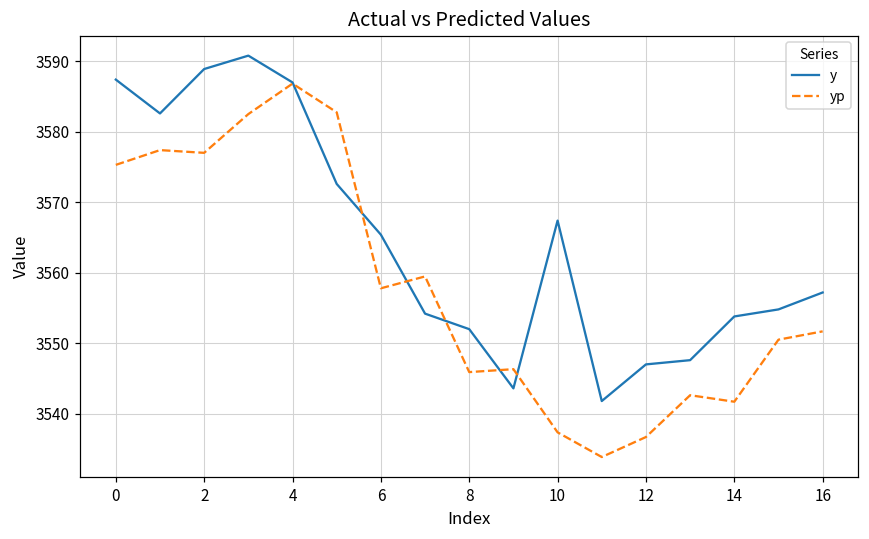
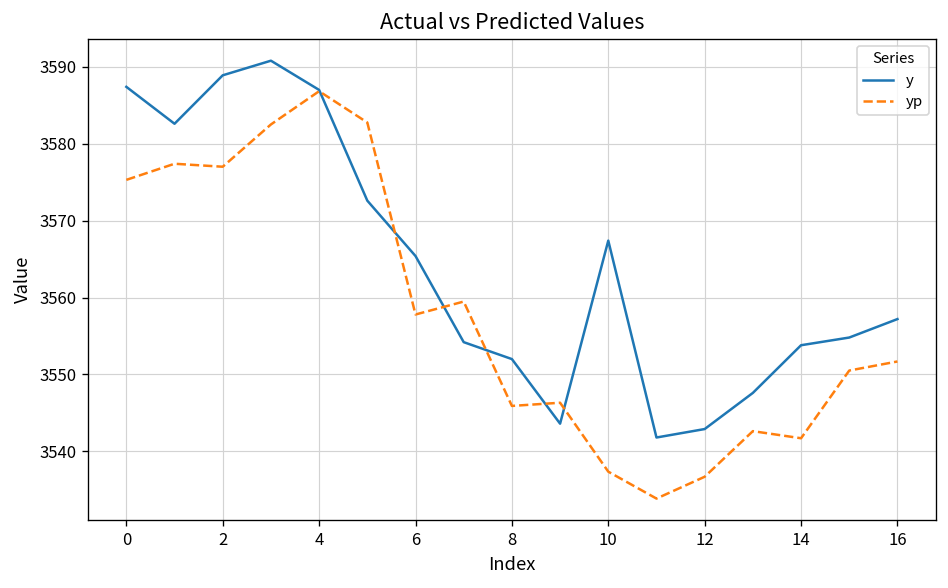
  {
    "y": {
      "0": 3587,
      "2": 3589,
      "6": 3565,
      "8": 3552,
      "10": 3567,
-     "12": 3547,
+     "12": 3543,
      "14": 3554,
      "16": 3557
    },
    "yp": {
      "0": 3575,
      "2": 3577,
      "6": 3558,
      "8": 3546,
      "10": 3537,
      "12": 3537,
      "14": 3542,
      "16": 3552
    }
  }
